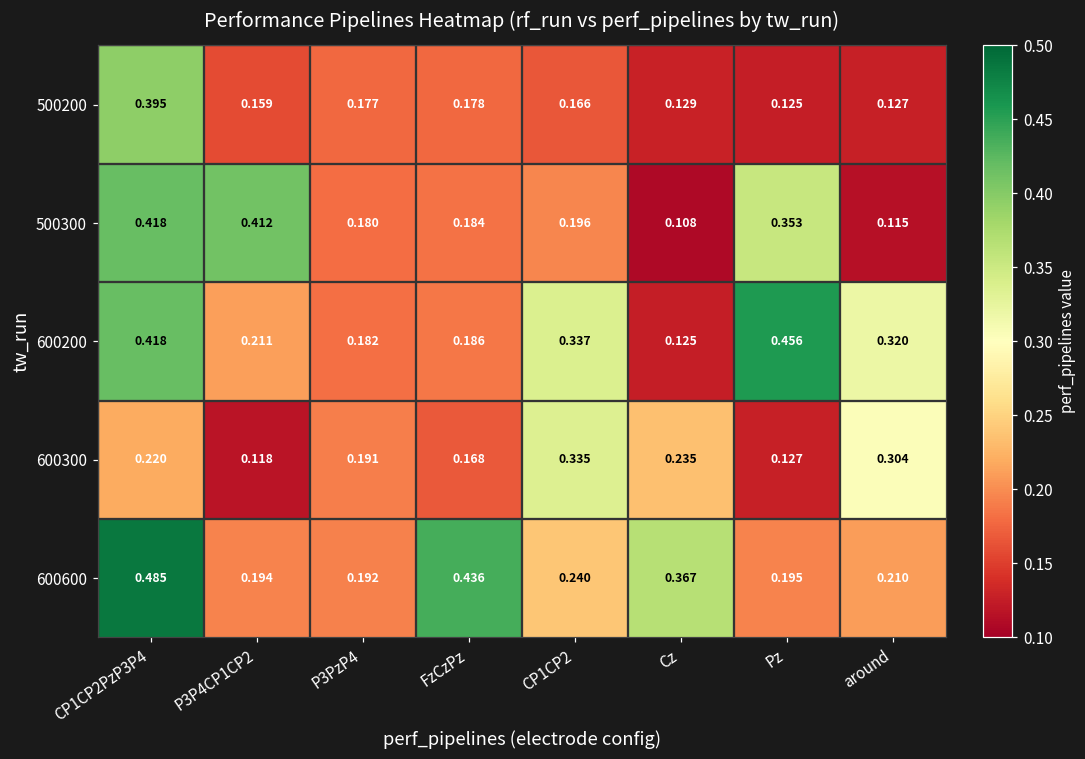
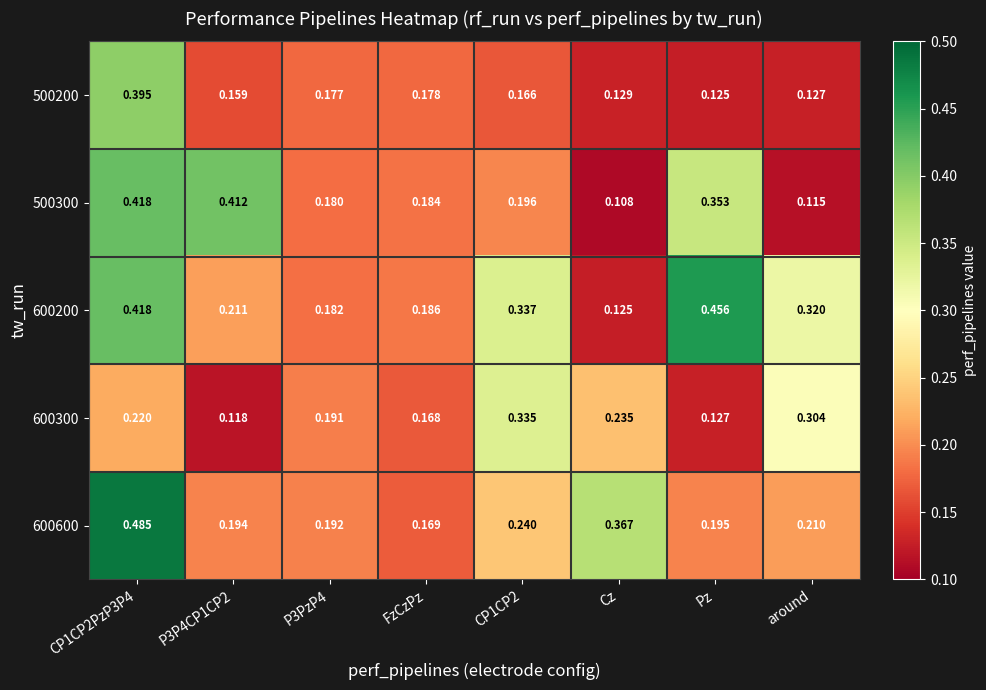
  {
    "500200": {
      "CP1CP2PzP3P4": 0.395,
      "P3P4CP1CP2": 0.159,
      "P3PzP4": 0.177,
      "FzCzPz": 0.178,
      "CP1CP2": 0.166,
      "Cz": 0.129,
      "Pz": 0.125,
      "around": 0.127
    },
    "500300": {
      "CP1CP2PzP3P4": 0.418,
      "P3P4CP1CP2": 0.412,
      "P3PzP4": 0.180,
      "FzCzPz": 0.184,
      "CP1CP2": 0.196,
      "Cz": 0.108,
      "Pz": 0.353,
      "around": 0.115
    },
    "600200": {
      "CP1CP2PzP3P4": 0.418,
      "P3P4CP1CP2": 0.211,
      "P3PzP4": 0.182,
      "FzCzPz": 0.186,
      "CP1CP2": 0.337,
      "Cz": 0.125,
      "Pz": 0.456,
      "around": 0.320
    },
    "600300": {
      "CP1CP2PzP3P4": 0.220,
      "P3P4CP1CP2": 0.118,
      "P3PzP4": 0.191,
      "FzCzPz": 0.168,
      "CP1CP2": 0.335,
      "Cz": 0.235,
      "Pz": 0.127,
      "around": 0.304
    },
    "600600": {
      "CP1CP2PzP3P4": 0.485,
      "P3P4CP1CP2": 0.194,
      "P3PzP4": 0.192,
-     "FzCzPz": 0.436,
+     "FzCzPz": 0.169,
      "CP1CP2": 0.240,
      "Cz": 0.367,
      "Pz": 0.195,
      "around": 0.210
    }
  }
